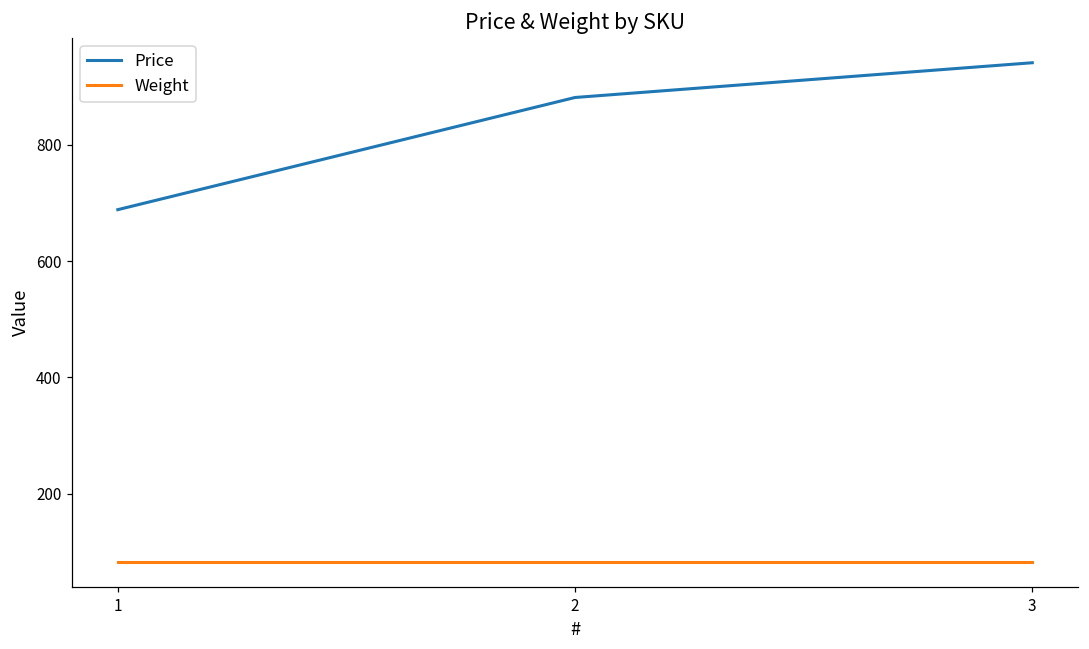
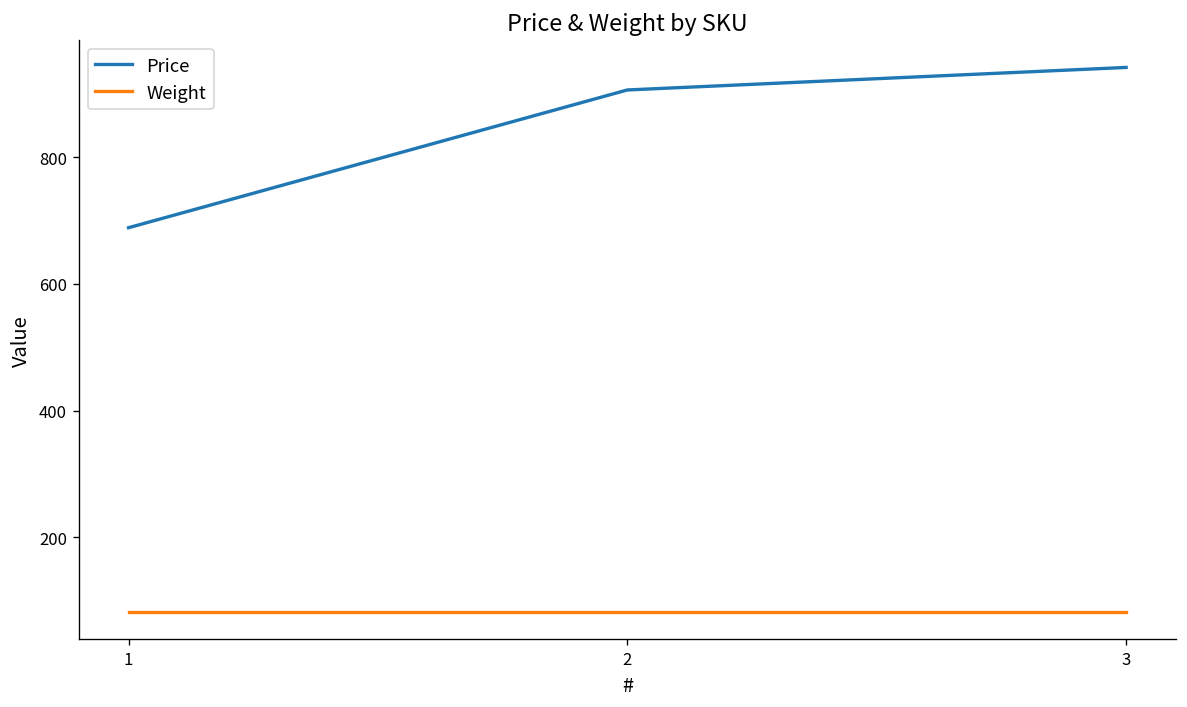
  {
    "Price": {
      "1": 690,
-     "2": 880,
+     "2": 910,
      "3": 940
    },
    "Weight": {
      "1": 80,
      "2": 80,
      "3": 80
    }
  }
